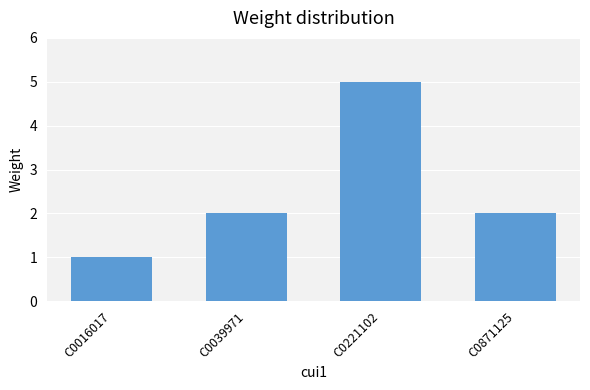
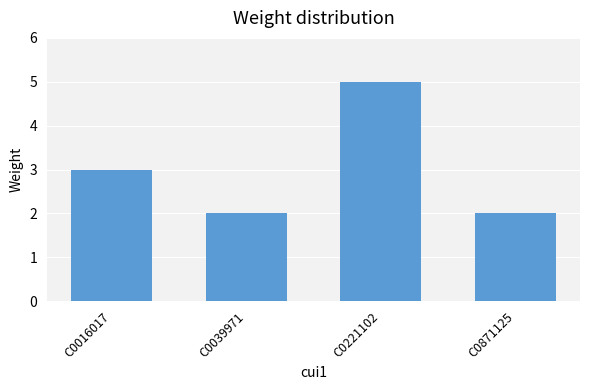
  {
-   "C0016017": 1,
+   "C0016017": 3,
    "C0039971": 2,
    "C0221102": 5,
    "C0871125": 2
  }
